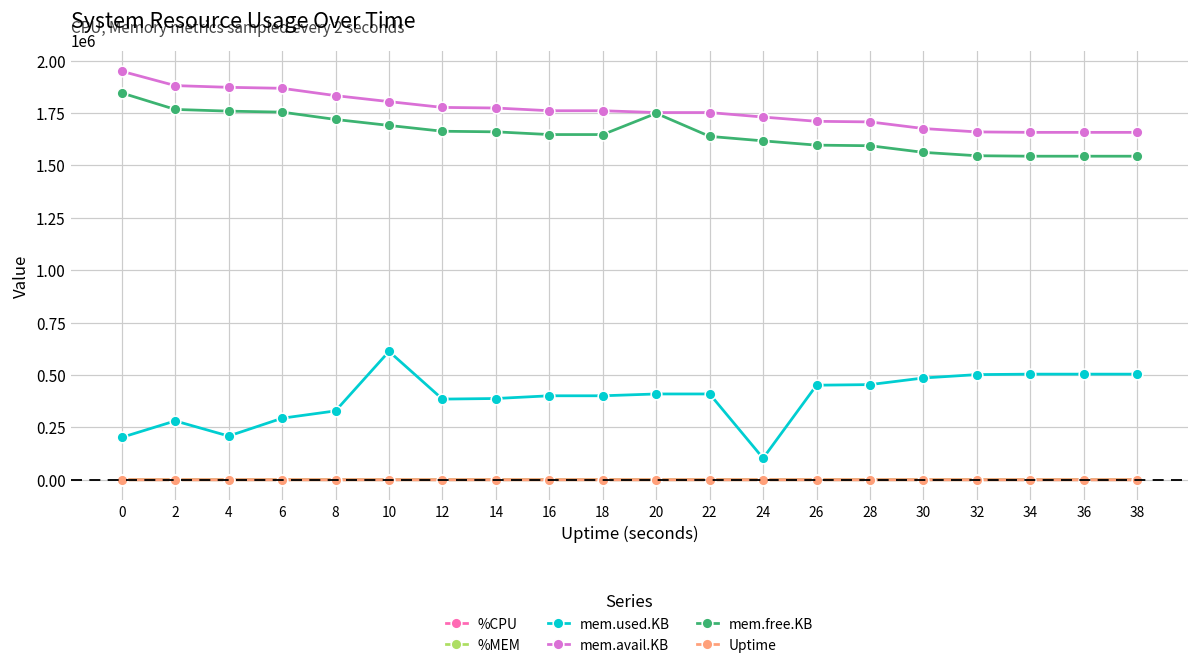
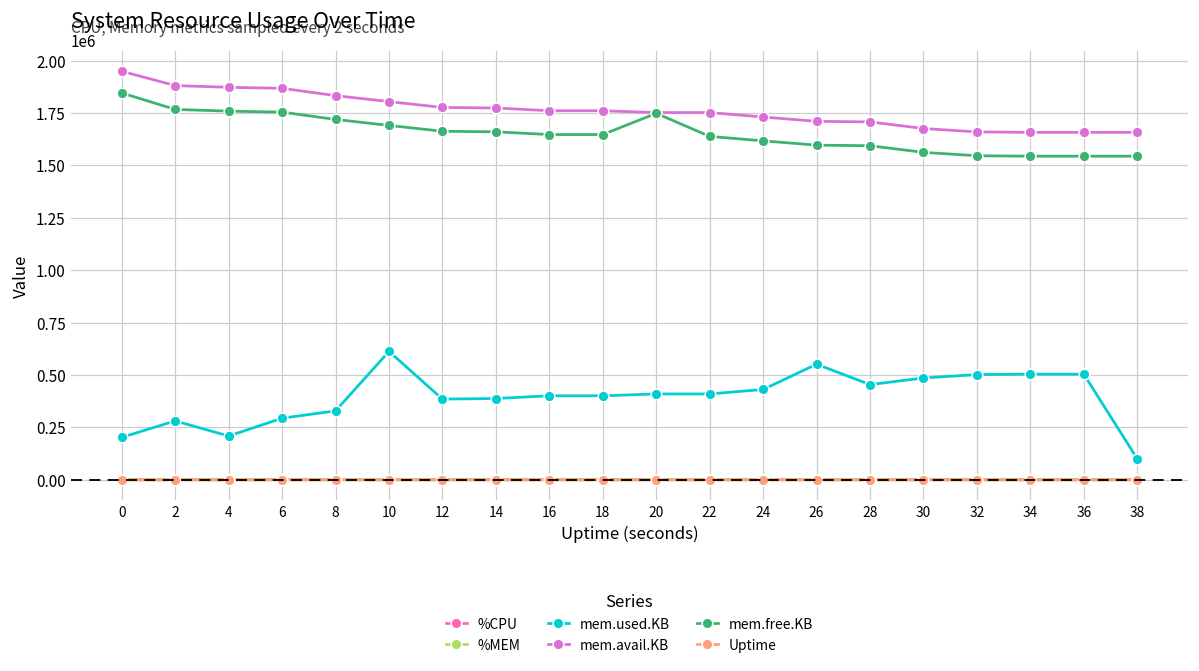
  {
    "Uptime": {
      "0": 0,
      "2": 0,
      "4": 0,
      "6": 0,
      "8": 0,
      "10": 0,
      "12": 0,
      "14": 0,
      "16": 0,
      "18": 0,
      "20": 0,
      "22": 0,
      "24": 0,
      "26": 0,
      "28": 0,
      "30": 0,
      "32": 0,
      "34": 0,
      "36": 0,
      "38": 0
    },
    "mem.used.KB": {
      "0": 200000,
      "2": 280000,
      "4": 210000,
      "6": 290000,
      "8": 330000,
      "10": 610000,
      "12": 380000,
      "14": 390000,
      "16": 400000,
      "18": 400000,
      "20": 410000,
      "22": 410000,
-     "24": 100000,
-     "26": 450000,
+     "24": 430000,
+     "26": 550000,
      "28": 450000,
      "30": 490000,
      "32": 500000,
      "34": 500000,
      "36": 500000,
-     "38": 500000
+     "38": 100000
    },
    "mem.avail.KB": {
      "0": 1950000,
      "2": 1880000,
      "4": 1870000,
      "6": 1870000,
      "8": 1830000,
      "10": 1800000,
      "12": 1780000,
      "14": 1770000,
      "16": 1760000,
      "18": 1760000,
      "22": 1750000,
      "24": 1730000,
      "26": 1710000,
      "28": 1710000,
      "30": 1680000,
      "32": 1660000,
      "34": 1660000,
      "36": 1660000,
      "38": 1660000
    },
    "mem.free.KB": {
      "0": 1850000,
      "2": 1770000,
      "4": 1760000,
      "6": 1750000,
      "8": 1720000,
      "10": 1690000,
      "12": 1660000,
      "14": 1660000,
      "16": 1650000,
      "18": 1650000,
      "22": 1640000,
      "24": 1620000,
      "26": 1600000,
      "28": 1590000,
      "30": 1560000,
      "32": 1550000,
      "34": 1540000,
      "36": 1540000,
      "38": 1540000
    }
  }
